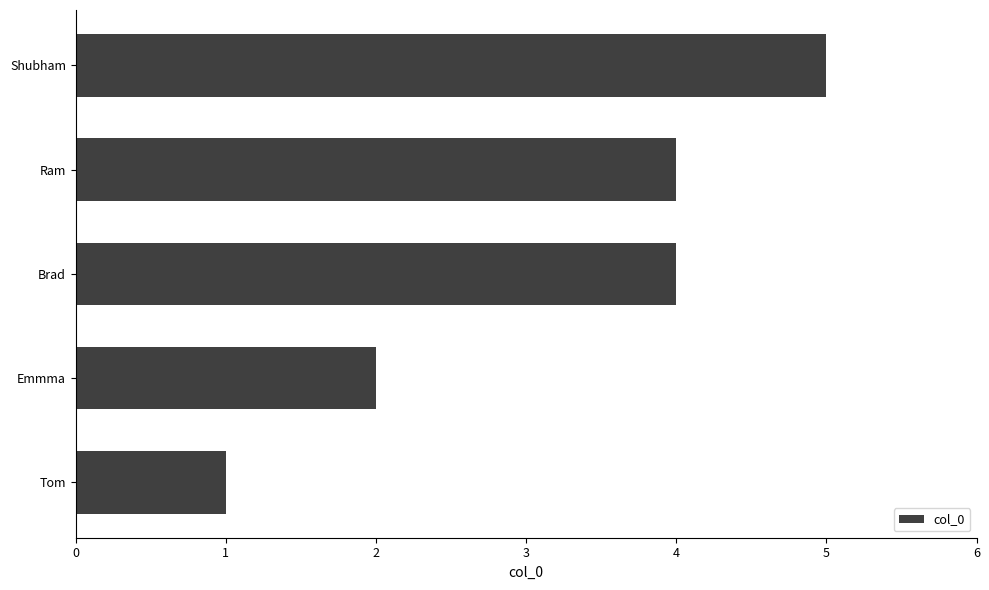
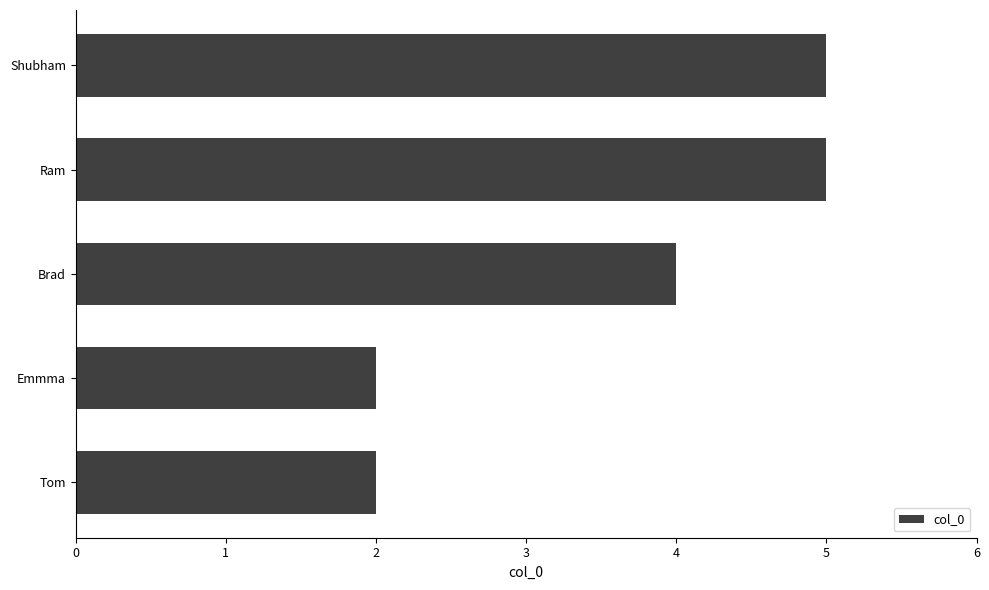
  {
    "Shubham": 5,
-   "Ram": 4,
+   "Ram": 5,
    "Brad": 4,
    "Emmma": 2,
-   "Tom": 1
+   "Tom": 2
  }
